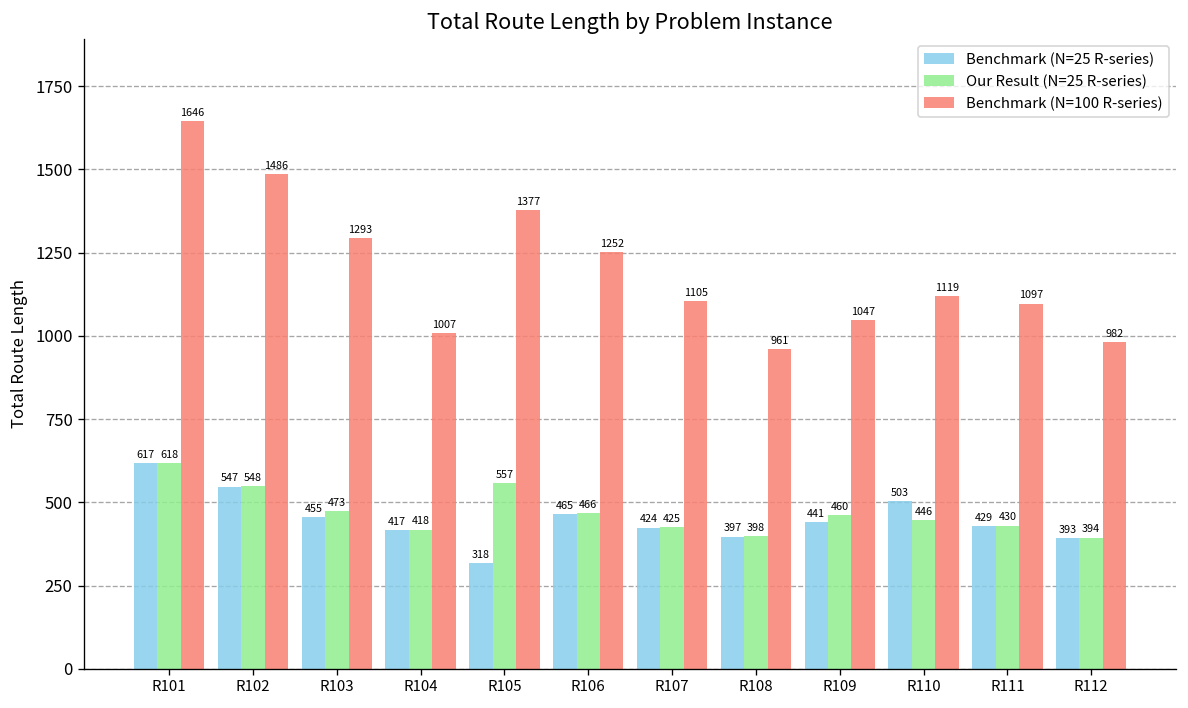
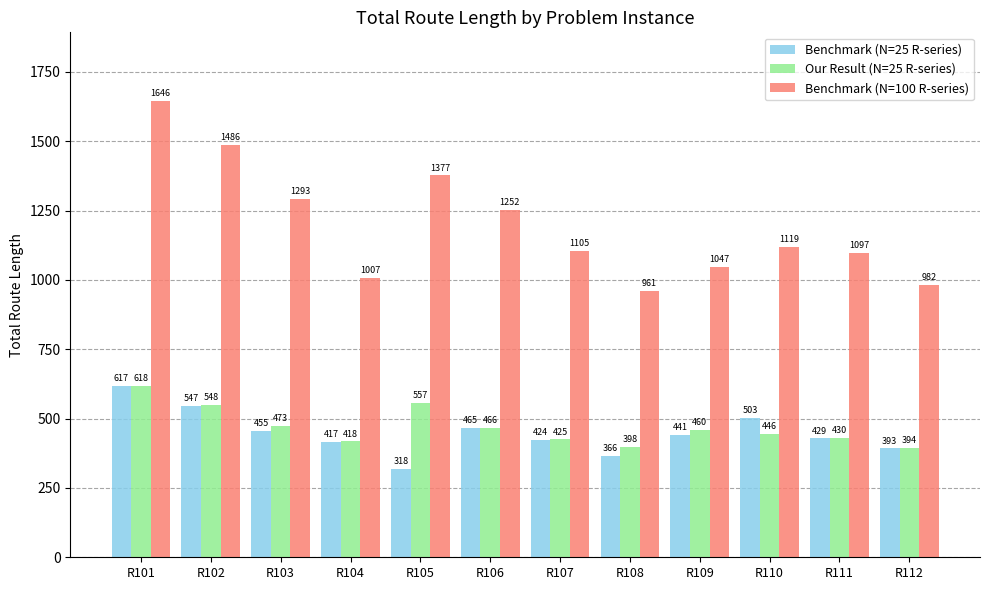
  {
    "Benchmark (N=25 R-series)": {
      "R101": 617,
      "R102": 547,
      "R103": 455,
      "R104": 417,
      "R105": 318,
      "R106": 465,
      "R107": 424,
-     "R108": 397,
+     "R108": 366,
      "R109": 441,
      "R110": 503,
      "R111": 429,
      "R112": 393
    },
    "Our Result (N=25 R-series)": {
      "R101": 618,
      "R102": 548,
      "R103": 473,
      "R104": 418,
      "R105": 557,
      "R106": 466,
      "R107": 425,
      "R108": 398,
      "R109": 460,
      "R110": 446,
      "R111": 430,
      "R112": 394
    },
    "Benchmark (N=100 R-series)": {
      "R101": 1646,
      "R102": 1486,
      "R103": 1293,
      "R104": 1007,
      "R105": 1377,
      "R106": 1252,
      "R107": 1105,
      "R108": 961,
      "R109": 1047,
      "R110": 1119,
      "R111": 1097,
      "R112": 982
    }
  }
